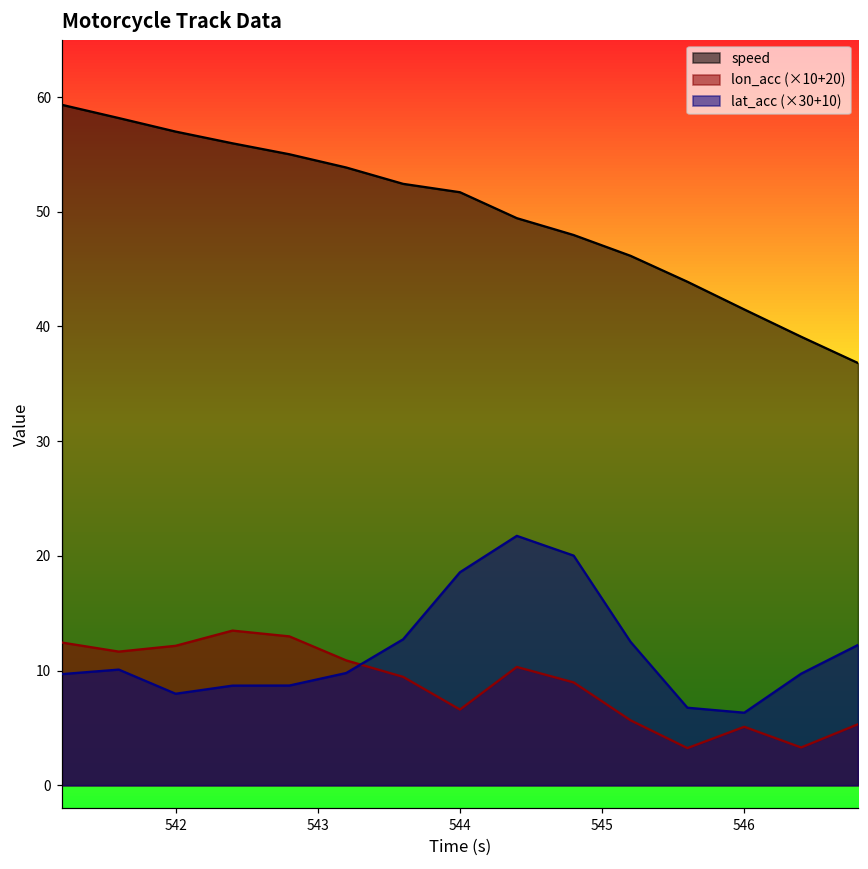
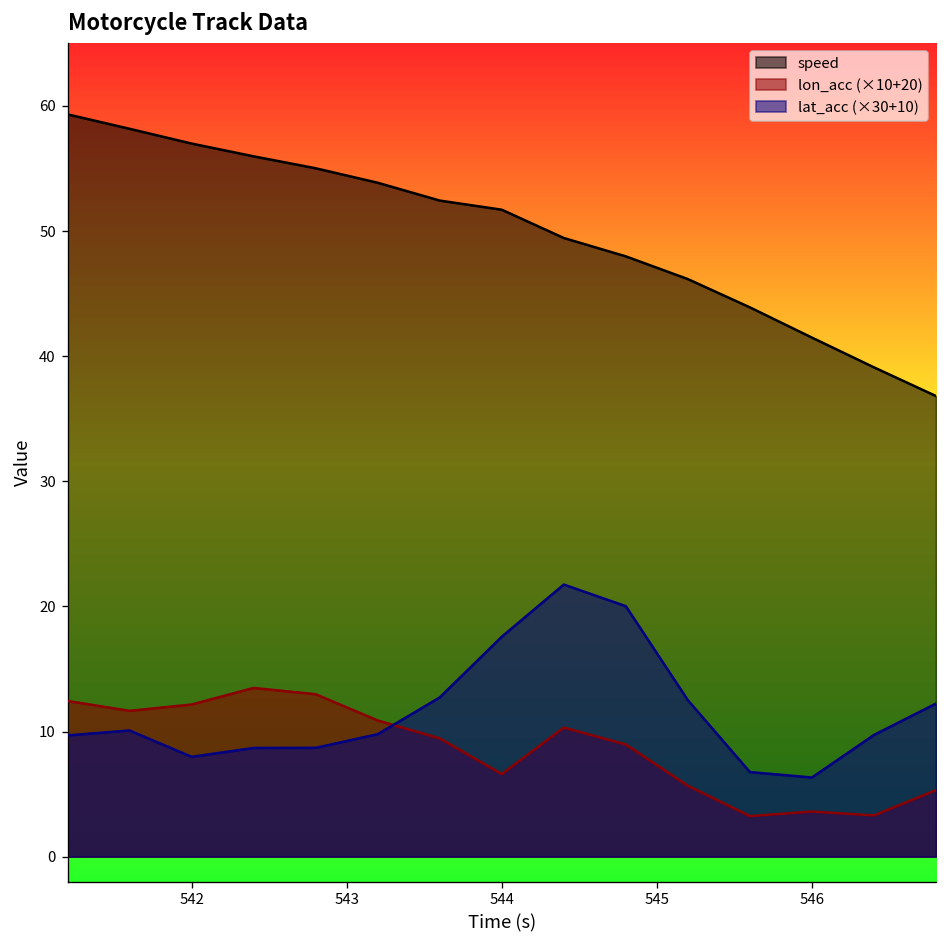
  {
    "speed": {
      "542": 57.0,
      "544": 51.7,
      "546": 41.5
    },
    "lon_acc (×10+20)": {
      "542": 12.2,
      "544": 6.6,
-     "546": 5.1
+     "546": 3.6
    },
    "lat_acc (×30+10)": {
      "542": 8.0,
-     "544": 18.6,
+     "544": 17.6,
      "546": 6.3
    }
  }
